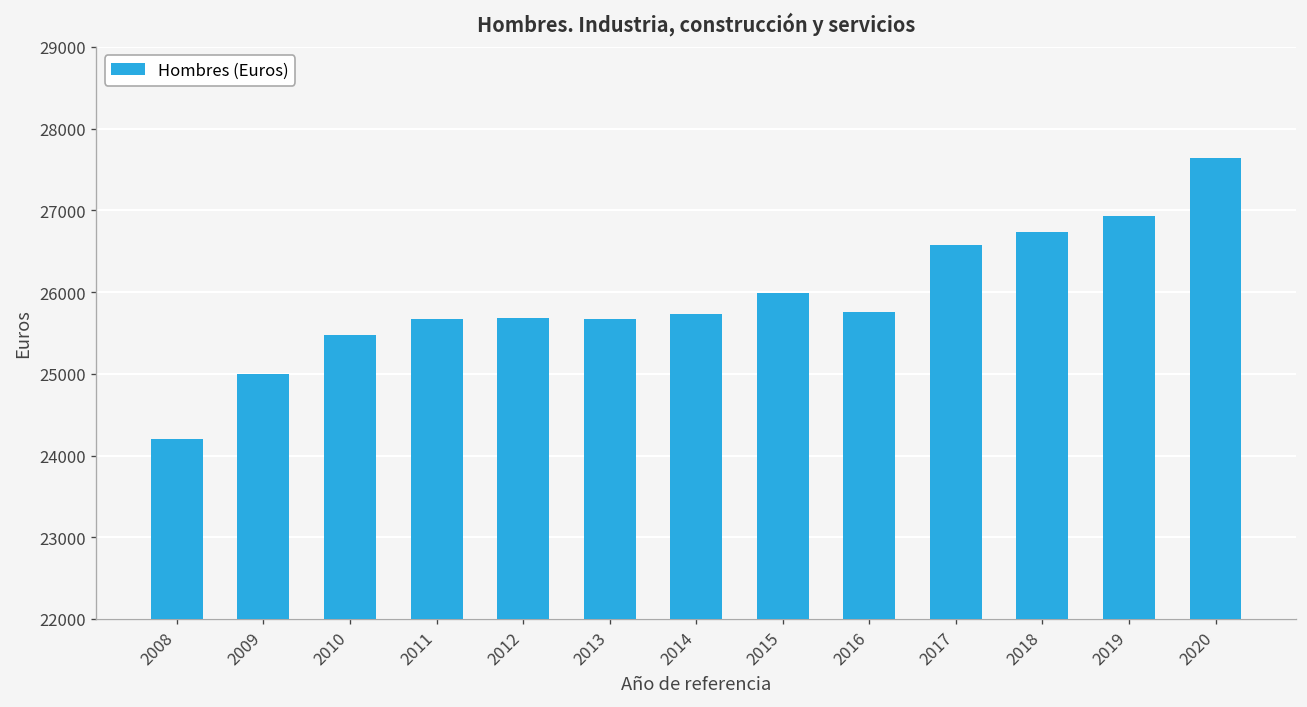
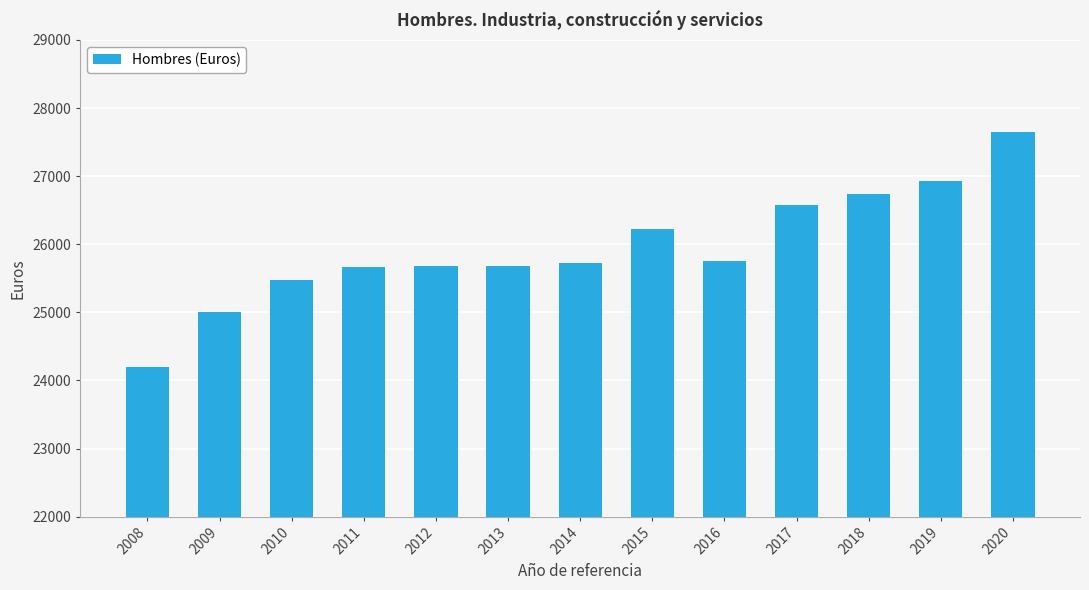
  {
    "2008": 24200,
    "2009": 25000,
    "2010": 25500,
    "2011": 25700,
    "2012": 25700,
    "2013": 25700,
    "2014": 25700,
-   "2015": 26000,
+   "2015": 26200,
    "2016": 25800,
    "2017": 26600,
    "2018": 26700,
    "2019": 26900,
    "2020": 27600
  }
